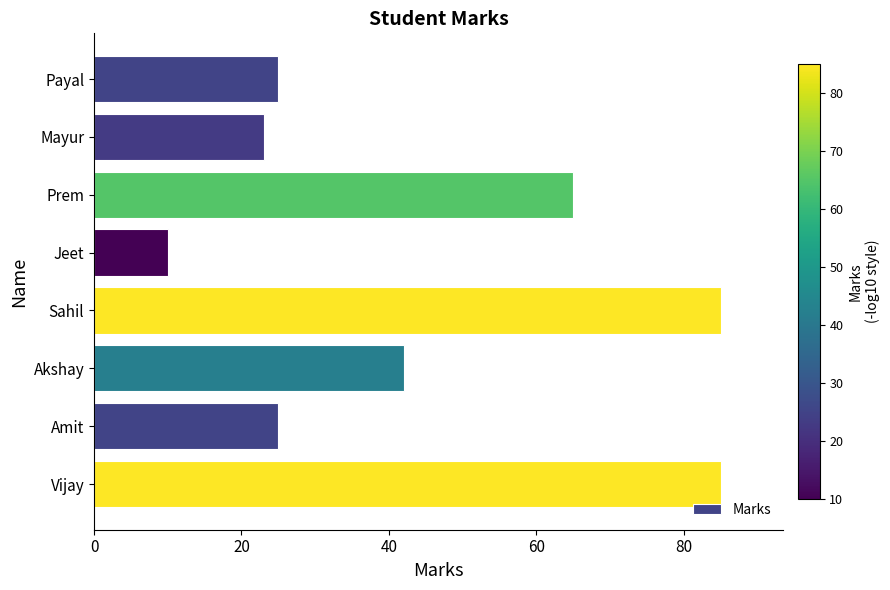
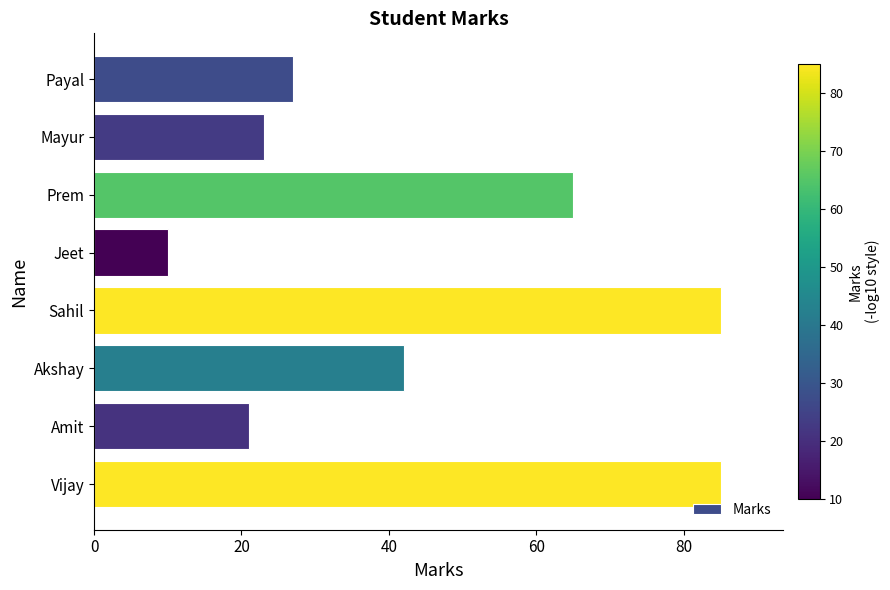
  {
-   "Payal": 25,
+   "Payal": 27,
    "Mayur": 23,
    "Prem": 65,
    "Jeet": 10,
    "Sahil": 85,
    "Akshay": 42,
-   "Amit": 25,
+   "Amit": 21,
    "Vijay": 85
  }
